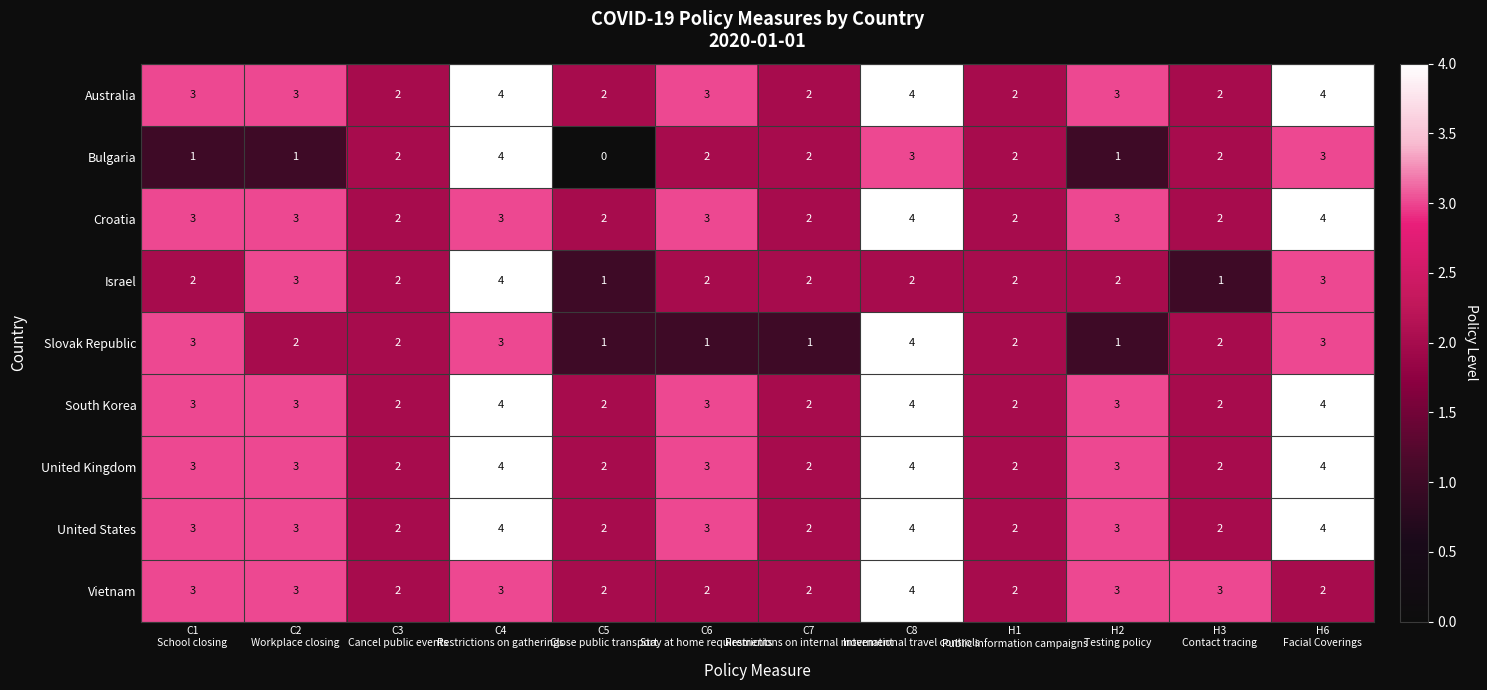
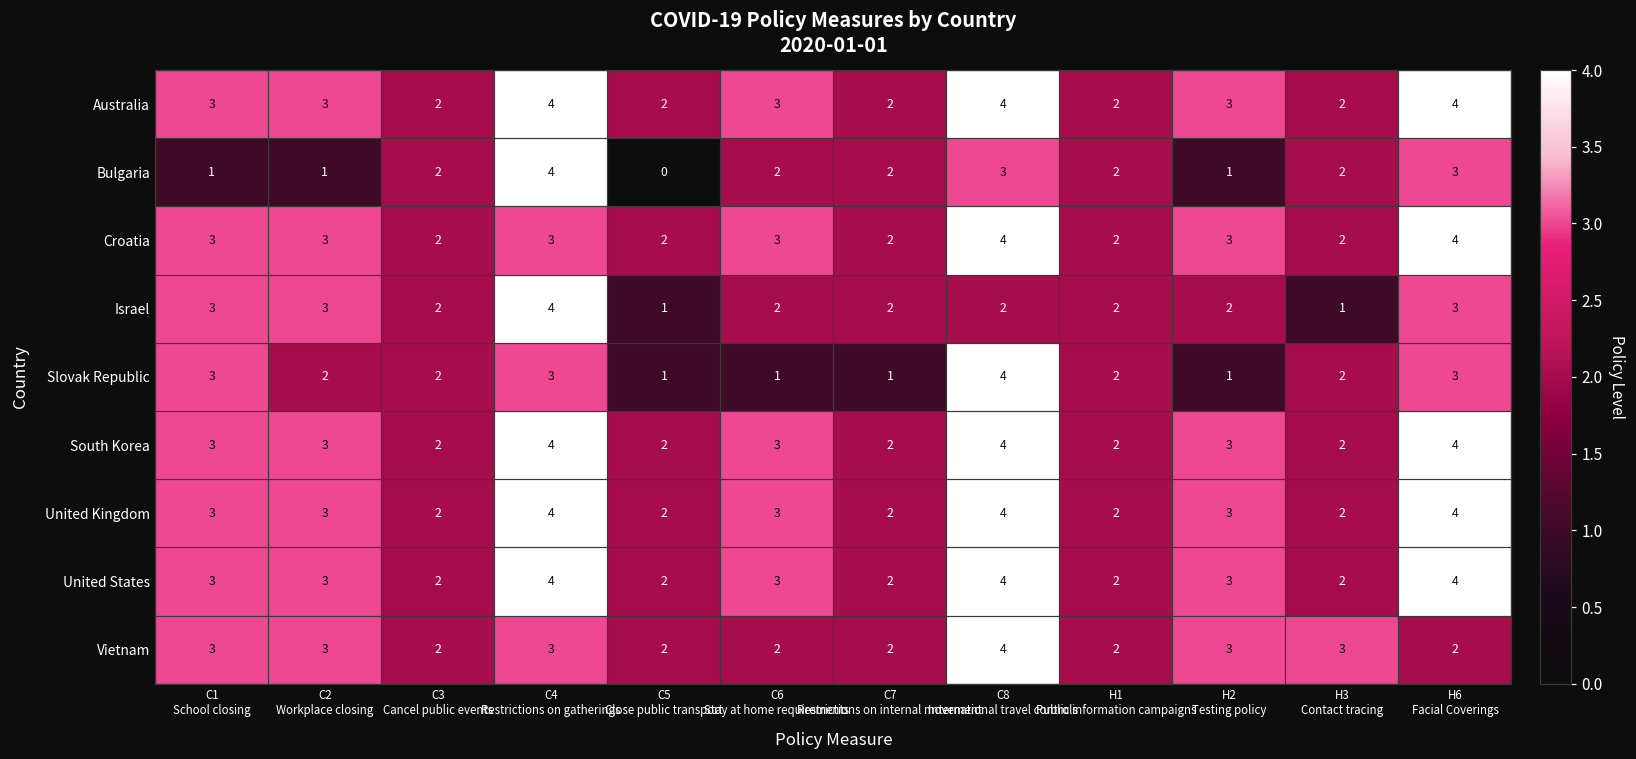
  {
    "Australia": {
      "C1 School closing": 3,
      "C2 Workplace closing": 3,
      "C3 Cancel public events": 2,
      "C4 Restrictions on gatherings": 4,
      "H2 Testing policy": 3,
      "H3 Contact tracing": 2,
      "H6 Facial Coverings": 4
    },
    "Bulgaria": {
      "C1 School closing": 1,
      "C2 Workplace closing": 1,
      "C3 Cancel public events": 2,
      "C4 Restrictions on gatherings": 4,
      "H2 Testing policy": 1,
      "H3 Contact tracing": 2,
      "H6 Facial Coverings": 3
    },
    "Croatia": {
      "C1 School closing": 3,
      "C2 Workplace closing": 3,
      "C3 Cancel public events": 2,
      "C4 Restrictions on gatherings": 3,
      "H2 Testing policy": 3,
      "H3 Contact tracing": 2,
      "H6 Facial Coverings": 4
    },
    "Israel": {
-     "C1 School closing": 2,
+     "C1 School closing": 3,
      "C2 Workplace closing": 3,
      "C3 Cancel public events": 2,
      "C4 Restrictions on gatherings": 4,
      "H2 Testing policy": 2,
      "H3 Contact tracing": 1,
      "H6 Facial Coverings": 3
    },
    "Slovak Republic": {
      "C1 School closing": 3,
      "C2 Workplace closing": 2,
      "C3 Cancel public events": 2,
      "C4 Restrictions on gatherings": 3,
      "H2 Testing policy": 1,
      "H3 Contact tracing": 2,
      "H6 Facial Coverings": 3
    },
    "South Korea": {
      "C1 School closing": 3,
      "C2 Workplace closing": 3,
      "C3 Cancel public events": 2,
      "C4 Restrictions on gatherings": 4,
      "H2 Testing policy": 3,
      "H3 Contact tracing": 2,
      "H6 Facial Coverings": 4
    },
    "United Kingdom": {
      "C1 School closing": 3,
      "C2 Workplace closing": 3,
      "C3 Cancel public events": 2,
      "C4 Restrictions on gatherings": 4,
      "H2 Testing policy": 3,
      "H3 Contact tracing": 2,
      "H6 Facial Coverings": 4
    },
    "United States": {
      "C1 School closing": 3,
      "C2 Workplace closing": 3,
      "C3 Cancel public events": 2,
      "C4 Restrictions on gatherings": 4,
      "H2 Testing policy": 3,
      "H3 Contact tracing": 2,
      "H6 Facial Coverings": 4
    },
    "Vietnam": {
      "C1 School closing": 3,
      "C2 Workplace closing": 3,
      "C3 Cancel public events": 2,
      "C4 Restrictions on gatherings": 3,
      "H2 Testing policy": 3,
      "H3 Contact tracing": 3,
      "H6 Facial Coverings": 2
    }
  }
